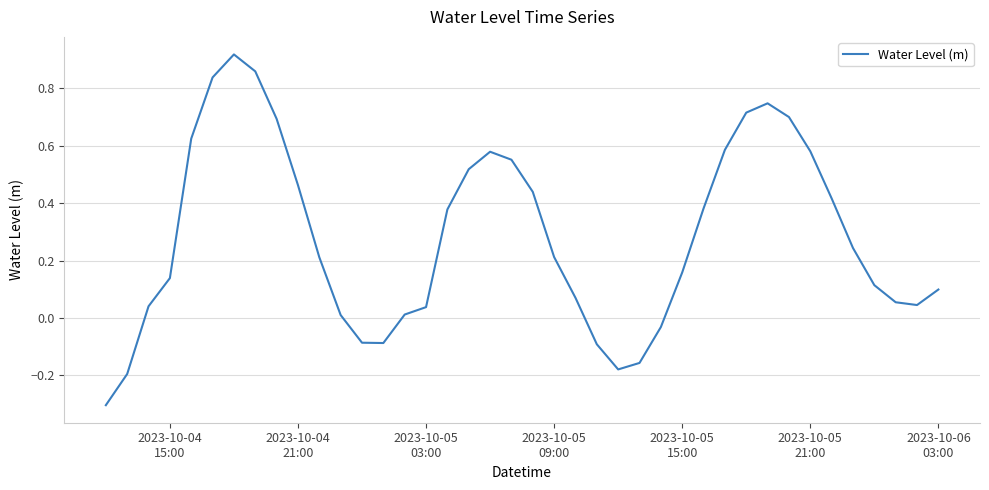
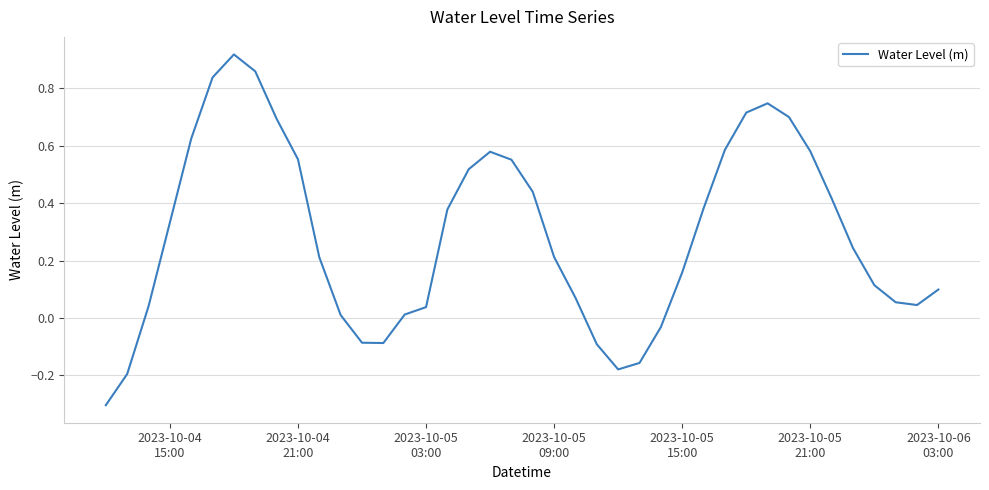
  {
-   "2023-10-04 15:00": 0.14,
-   "2023-10-04 21:00": 0.46,
+   "2023-10-04 15:00": 0.33,
+   "2023-10-04 21:00": 0.55,
    "2023-10-05 03:00": 0.04,
    "2023-10-05 09:00": 0.21,
    "2023-10-05 15:00": 0.16,
    "2023-10-05 21:00": 0.58,
    "2023-10-06 03:00": 0.10
  }
